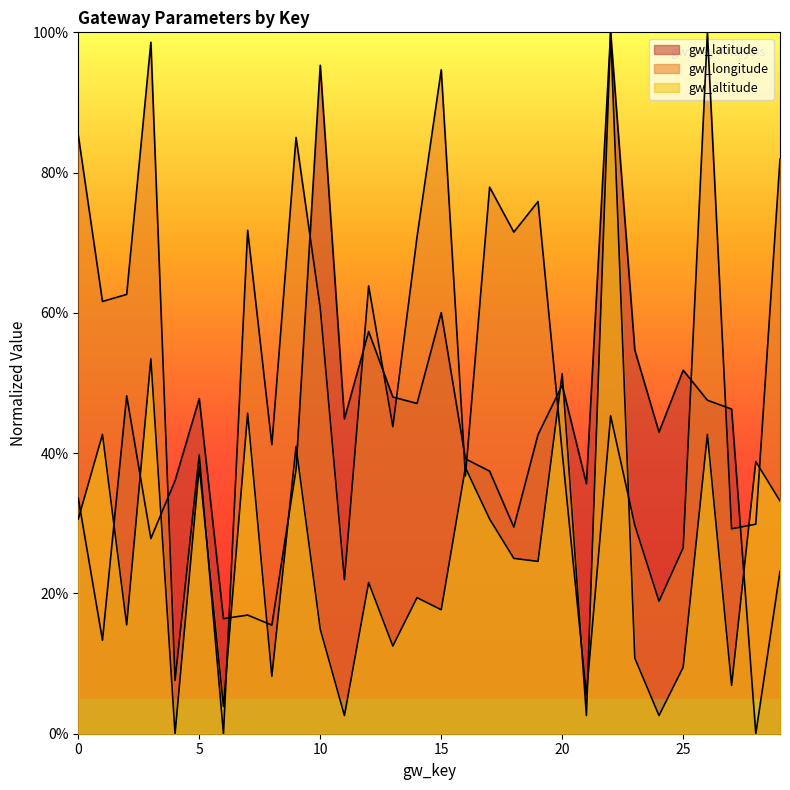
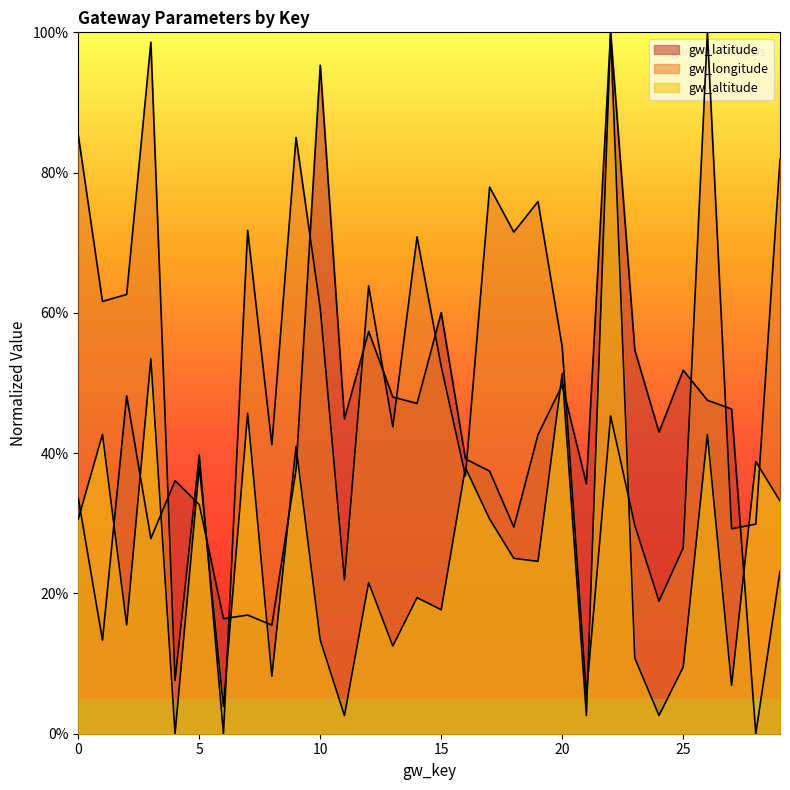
  {
    "gw_latitude": {
      "0": "34%",
-     "5": "48%",
+     "5": "33%",
      "10": "95%",
      "15": "60%",
      "20": "50%",
      "25": "52%"
    },
    "gw_longitude": {
      "0": "85%",
      "5": "40%",
      "10": "61%",
-     "15": "95%",
-     "20": "40%",
+     "15": "52%",
+     "20": "55%",
      "25": "26%"
    },
    "gw_altitude": {
      "0": "31%",
      "5": "38%",
-     "10": "15%",
+     "10": "13%",
      "15": "18%",
      "20": "51%",
      "25": "9%"
    }
  }
